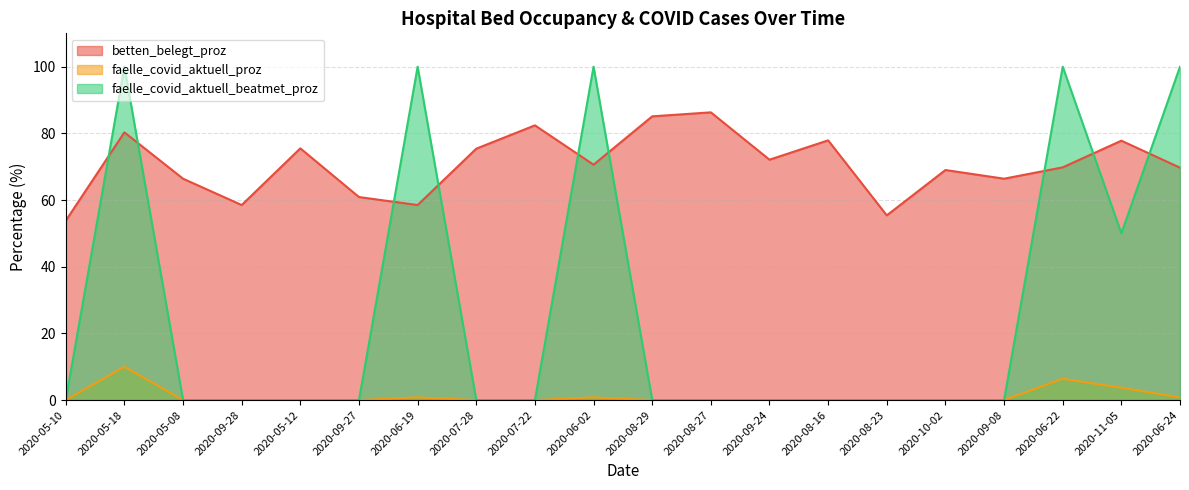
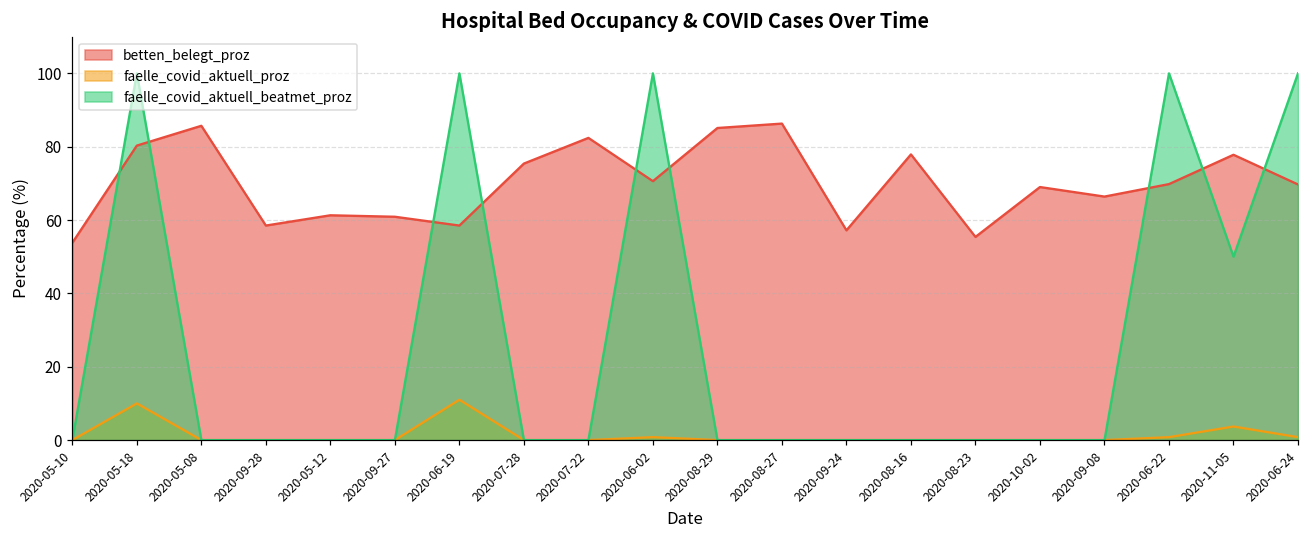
  {
    "betten_belegt_proz": {
      "2020-05-10": 54,
      "2020-05-18": 80,
-     "2020-05-08": 66,
+     "2020-05-08": 86,
      "2020-09-28": 59,
-     "2020-05-12": 76,
+     "2020-05-12": 61,
      "2020-09-27": 61,
      "2020-06-19": 59,
      "2020-07-28": 75,
      "2020-07-22": 82,
      "2020-06-02": 71,
      "2020-08-29": 85,
      "2020-08-27": 86,
-     "2020-09-24": 72,
+     "2020-09-24": 57,
      "2020-08-16": 78,
      "2020-08-23": 55,
      "2020-10-02": 69,
      "2020-09-08": 66,
      "2020-06-22": 70,
      "2020-11-05": 78,
      "2020-06-24": 70
    },
    "faelle_covid_aktuell_proz": {
      "2020-05-18": 10,
-     "2020-06-19": 1,
+     "2020-06-19": 11,
      "2020-06-02": 1,
-     "2020-06-22": 6,
+     "2020-06-22": 1,
      "2020-11-05": 4,
      "2020-06-24": 1
    },
    "faelle_covid_aktuell_beatmet_proz": {
      "2020-06-19": 100,
      "2020-06-02": 100,
      "2020-06-22": 100,
      "2020-11-05": 50,
      "2020-06-24": 100
    }
  }
